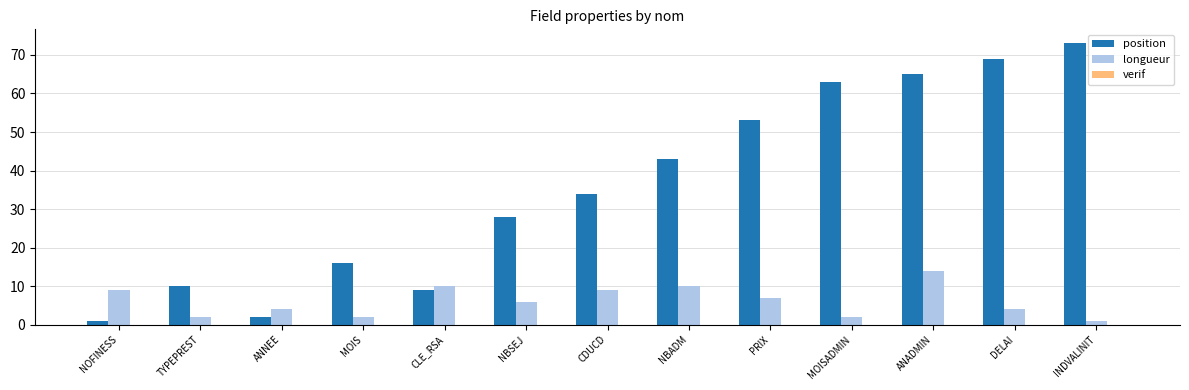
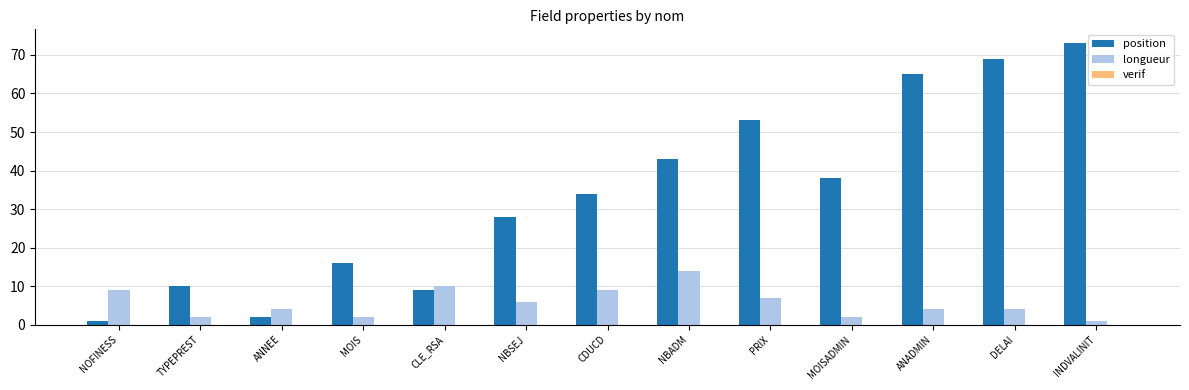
  {
    "position": {
      "NOFINESS": 1,
      "TYPEPREST": 10,
      "ANNEE": 2,
      "MOIS": 16,
      "CLE_RSA": 9,
      "NBSEJ": 28,
      "CDUCD": 34,
      "NBADM": 43,
      "PRIX": 53,
-     "MOISADMIN": 63,
+     "MOISADMIN": 38,
      "ANADMIN": 65,
      "DELAI": 69,
      "INDVALINIT": 73
    },
    "longueur": {
      "NOFINESS": 9,
      "TYPEPREST": 2,
      "ANNEE": 4,
      "MOIS": 2,
      "CLE_RSA": 10,
      "NBSEJ": 6,
      "CDUCD": 9,
-     "NBADM": 10,
+     "NBADM": 14,
      "PRIX": 7,
      "MOISADMIN": 2,
-     "ANADMIN": 14,
+     "ANADMIN": 4,
      "DELAI": 4,
      "INDVALINIT": 1
    },
    "verif": {
      "NOFINESS": 0,
      "TYPEPREST": 0,
      "ANNEE": 0,
      "MOIS": 0,
      "CLE_RSA": 0,
      "NBSEJ": 0,
      "CDUCD": 0,
      "NBADM": 0,
      "PRIX": 0,
      "MOISADMIN": 0,
      "ANADMIN": 0,
      "DELAI": 0,
      "INDVALINIT": 0
    }
  }
